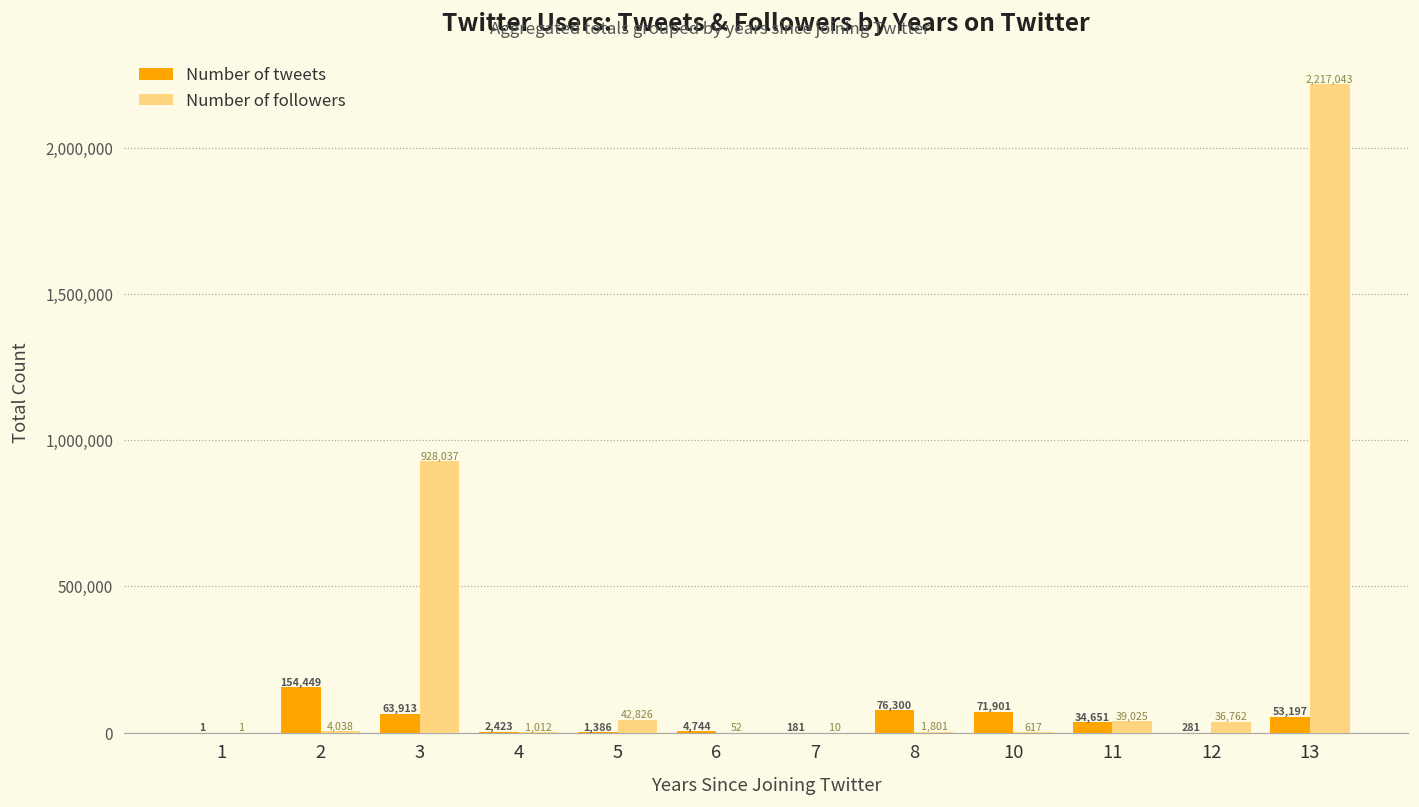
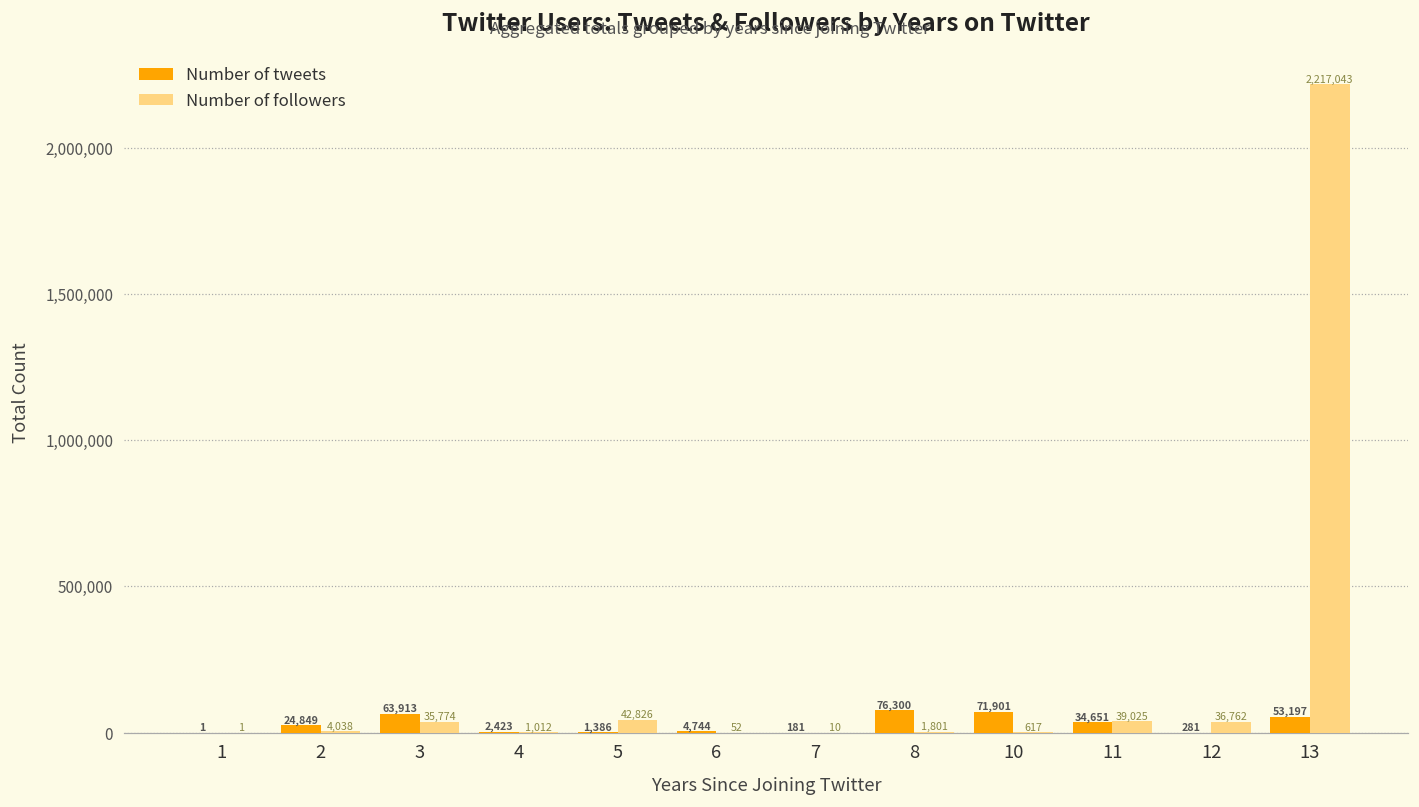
  {
    "Number of tweets": {
      "1": "1",
-     "2": "154,449",
+     "2": "24,849",
      "3": "63,913",
      "4": "2,423",
      "5": "1,386",
      "6": "4,744",
      "7": "181",
      "8": "76,300",
      "10": "71,901",
      "11": "34,651",
      "12": "281",
      "13": "53,197"
    },
    "Number of followers": {
      "1": "1",
      "2": "4,038",
-     "3": "928,037",
+     "3": "35,774",
      "4": "1,012",
      "5": "42,826",
      "6": "52",
      "7": "10",
      "8": "1,801",
      "10": "617",
      "11": "39,025",
      "12": "36,762",
      "13": "2,217,043"
    }
  }
